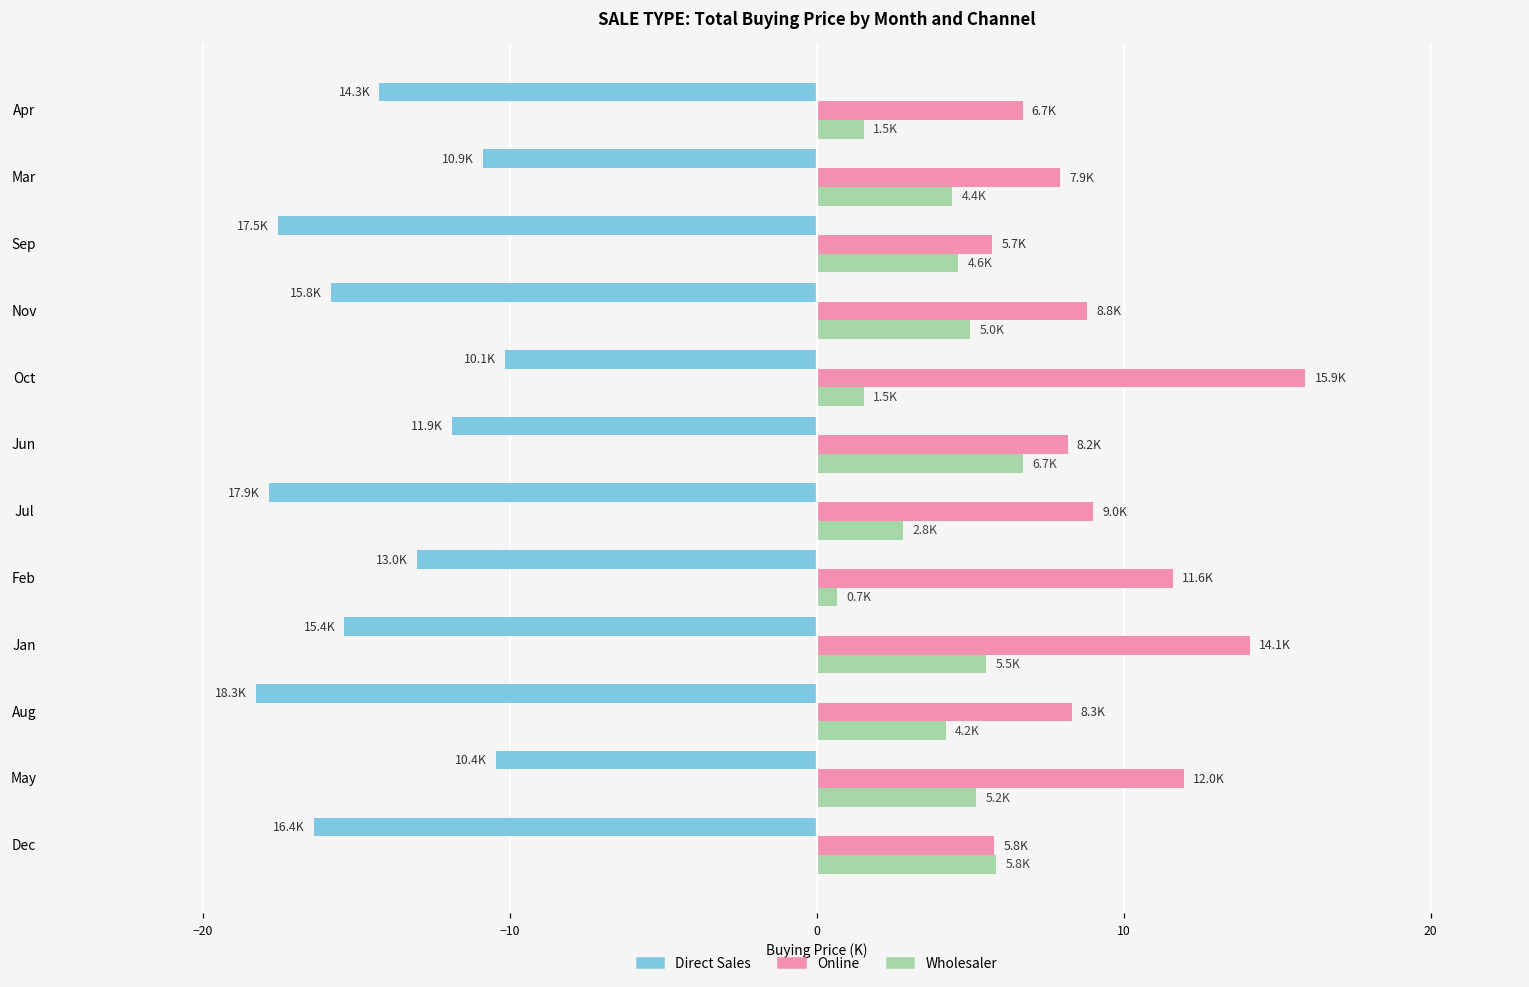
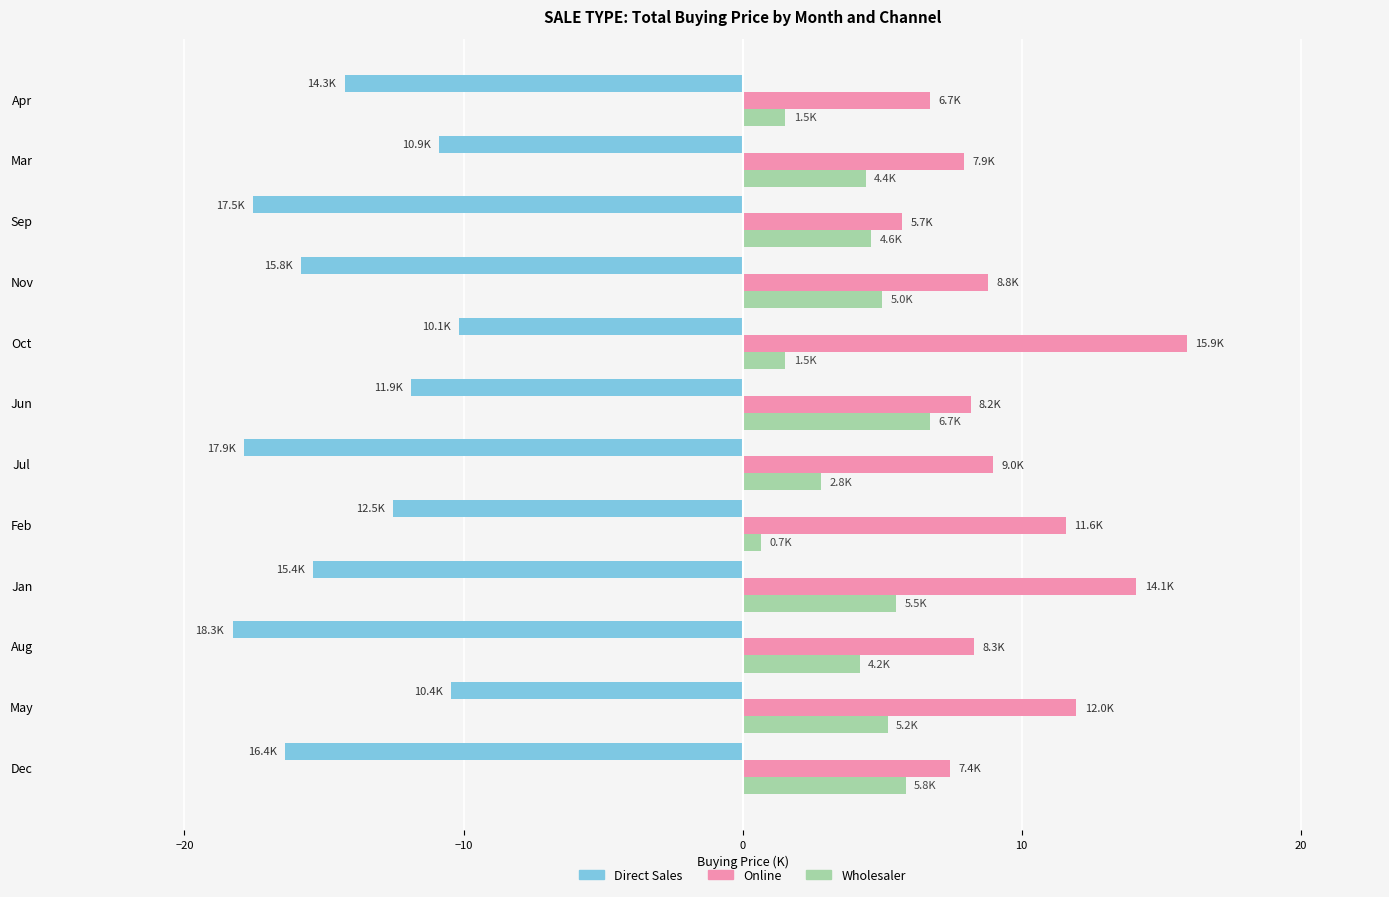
  {
    "Direct Sales": {
-     "Feb": "13.0K"
+     "Feb": "12.5K"
    },
    "Online": {
      "Apr": "6.7K",
      "Mar": "7.9K",
      "Sep": "5.7K",
      "Nov": "8.8K",
      "Oct": "15.9K",
      "Jun": "8.2K",
      "Jul": "9.0K",
      "Feb": "11.6K",
      "Jan": "14.1K",
      "Aug": "8.3K",
      "May": "12.0K",
-     "Dec": "5.8K"
+     "Dec": "7.4K"
    },
    "Wholesaler": {
      "Apr": "1.5K",
      "Mar": "4.4K",
      "Sep": "4.6K",
      "Nov": "5.0K",
      "Oct": "1.5K",
      "Jun": "6.7K",
      "Jul": "2.8K",
      "Feb": "0.7K",
      "Jan": "5.5K",
      "Aug": "4.2K",
      "May": "5.2K",
      "Dec": "5.8K"
    }
  }
